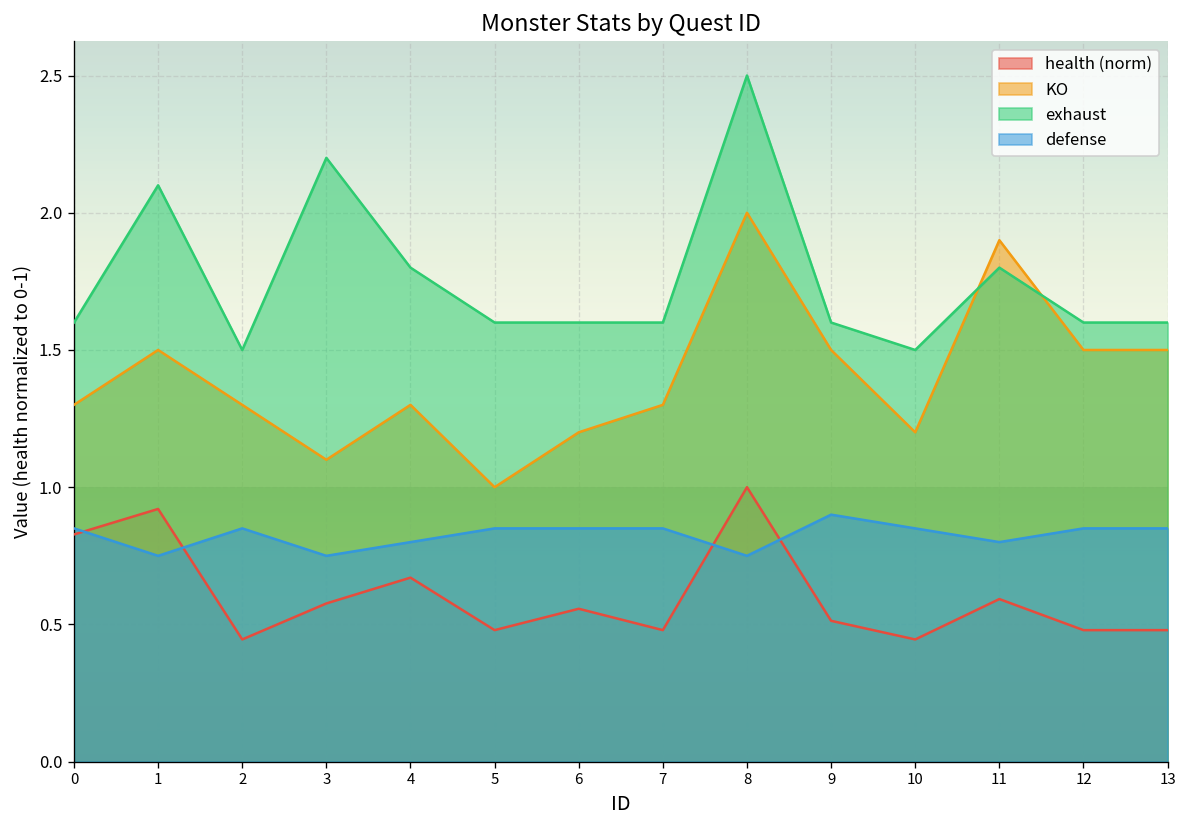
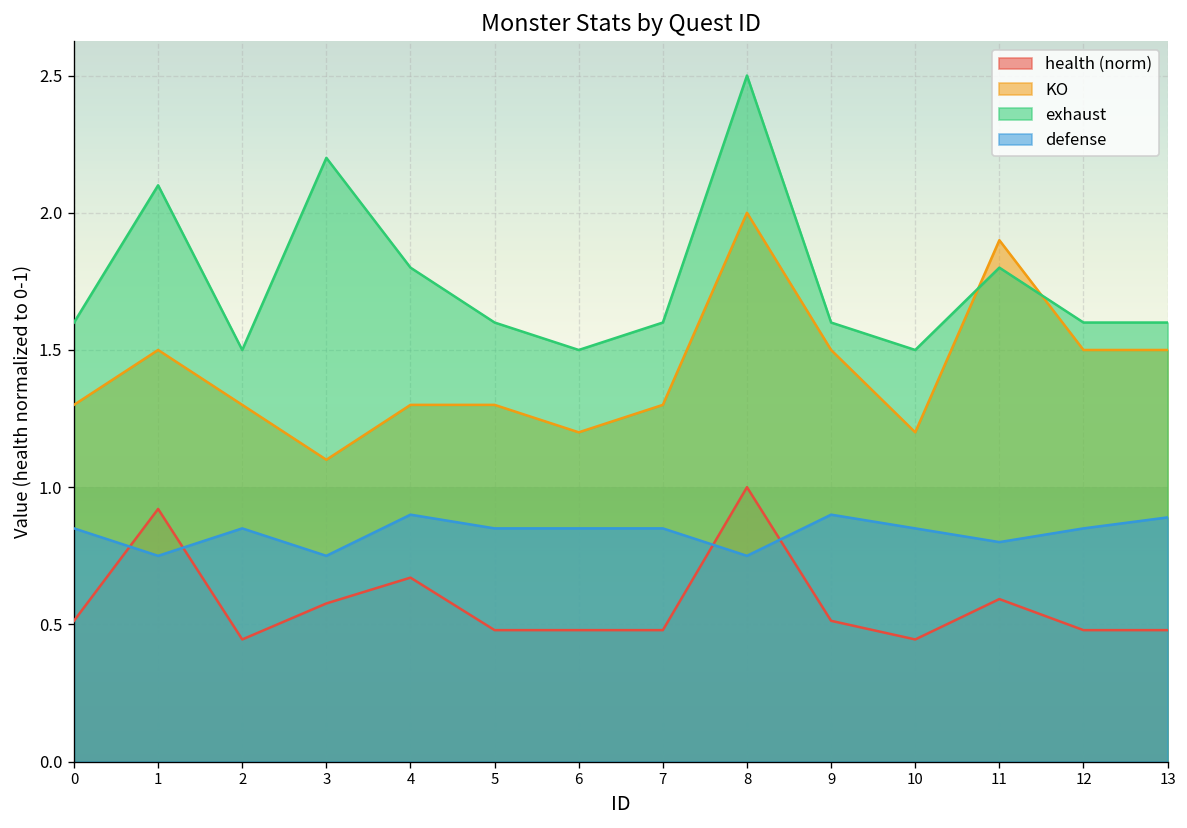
  {
    "health (norm)": {
-     "0": 0.83,
+     "0": 0.51,
      "1": 0.92,
      "2": 0.45,
      "3": 0.58,
      "4": 0.67,
      "5": 0.48,
-     "6": 0.56,
+     "6": 0.48,
      "7": 0.48,
      "8": 1.00,
      "9": 0.51,
      "10": 0.45,
      "11": 0.59,
      "12": 0.48,
      "13": 0.48
    },
    "KO": {
      "0": 1.3,
      "1": 1.5,
      "2": 1.3,
      "3": 1.1,
      "4": 1.3,
-     "5": 1.0,
+     "5": 1.3,
      "6": 1.2,
      "7": 1.3,
      "8": 2.0,
      "9": 1.5,
      "10": 1.2,
      "11": 1.9,
      "12": 1.5,
      "13": 1.5
    },
    "exhaust": {
      "0": 1.6,
      "1": 2.1,
      "2": 1.5,
      "3": 2.2,
      "4": 1.8,
      "5": 1.6,
-     "6": 1.6,
+     "6": 1.5,
      "7": 1.6,
      "8": 2.5,
      "9": 1.6,
      "10": 1.5,
      "11": 1.8,
      "12": 1.6,
      "13": 1.6
    },
    "defense": {
      "0": 0.85,
      "1": 0.75,
      "2": 0.85,
      "3": 0.75,
-     "4": 0.8,
+     "4": 0.9,
      "5": 0.85,
      "6": 0.85,
      "7": 0.85,
      "8": 0.75,
      "9": 0.90,
      "10": 0.85,
      "11": 0.80,
      "12": 0.85,
-     "13": 0.85
+     "13": 0.89
    }
  }
